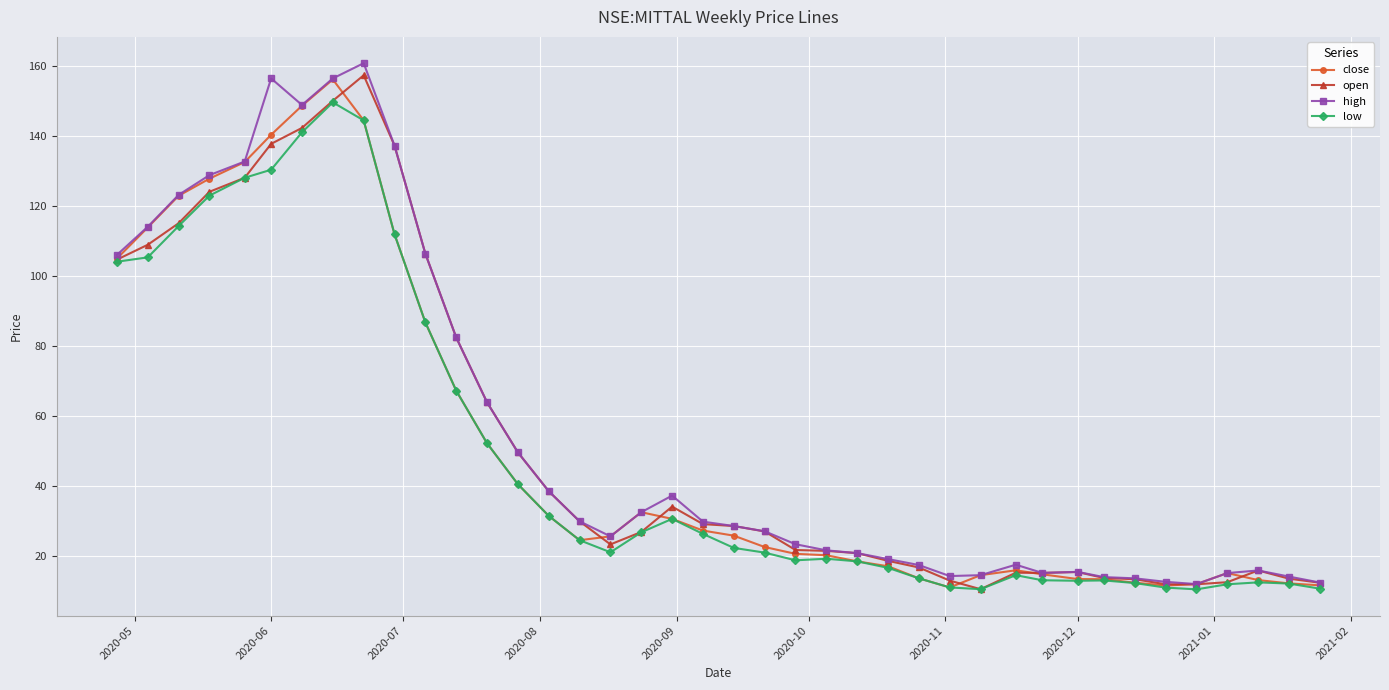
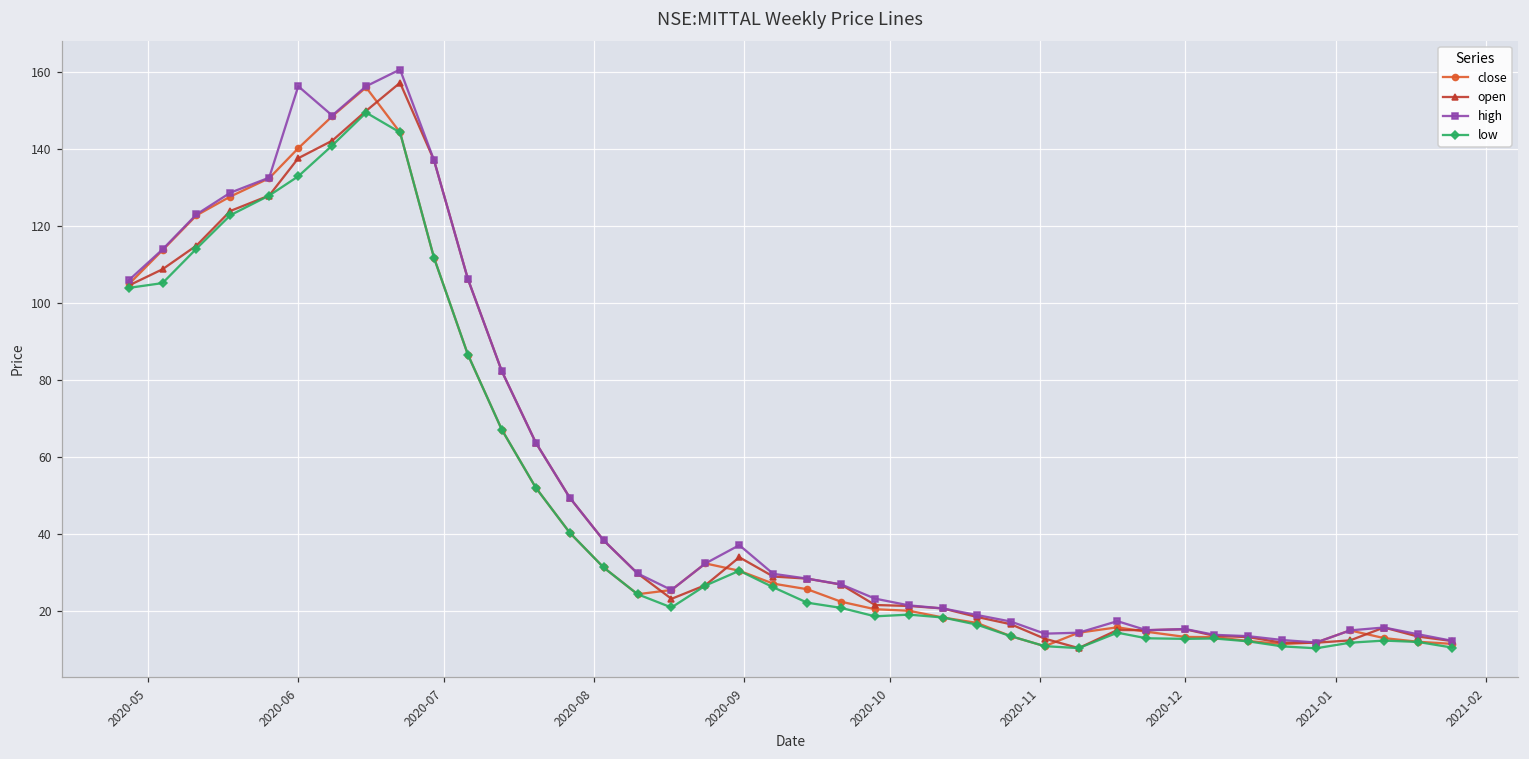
  {
    "high": {
      "2020-06": 156
    },
    "low": {
-     "2020-06": 130
+     "2020-06": 133
    }
  }
